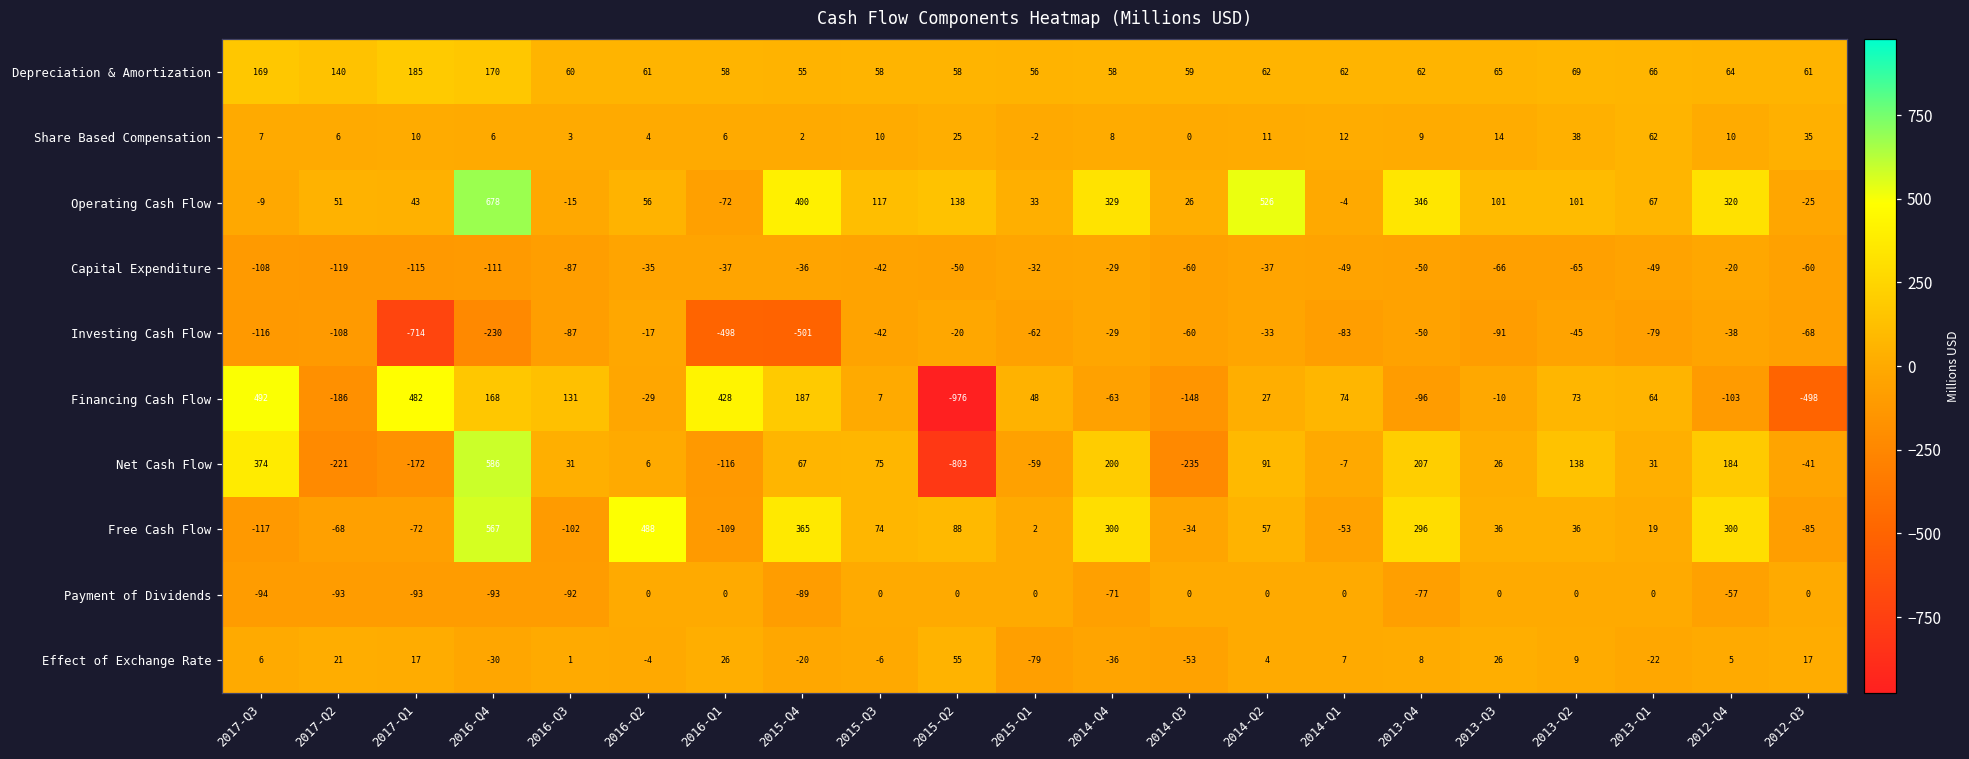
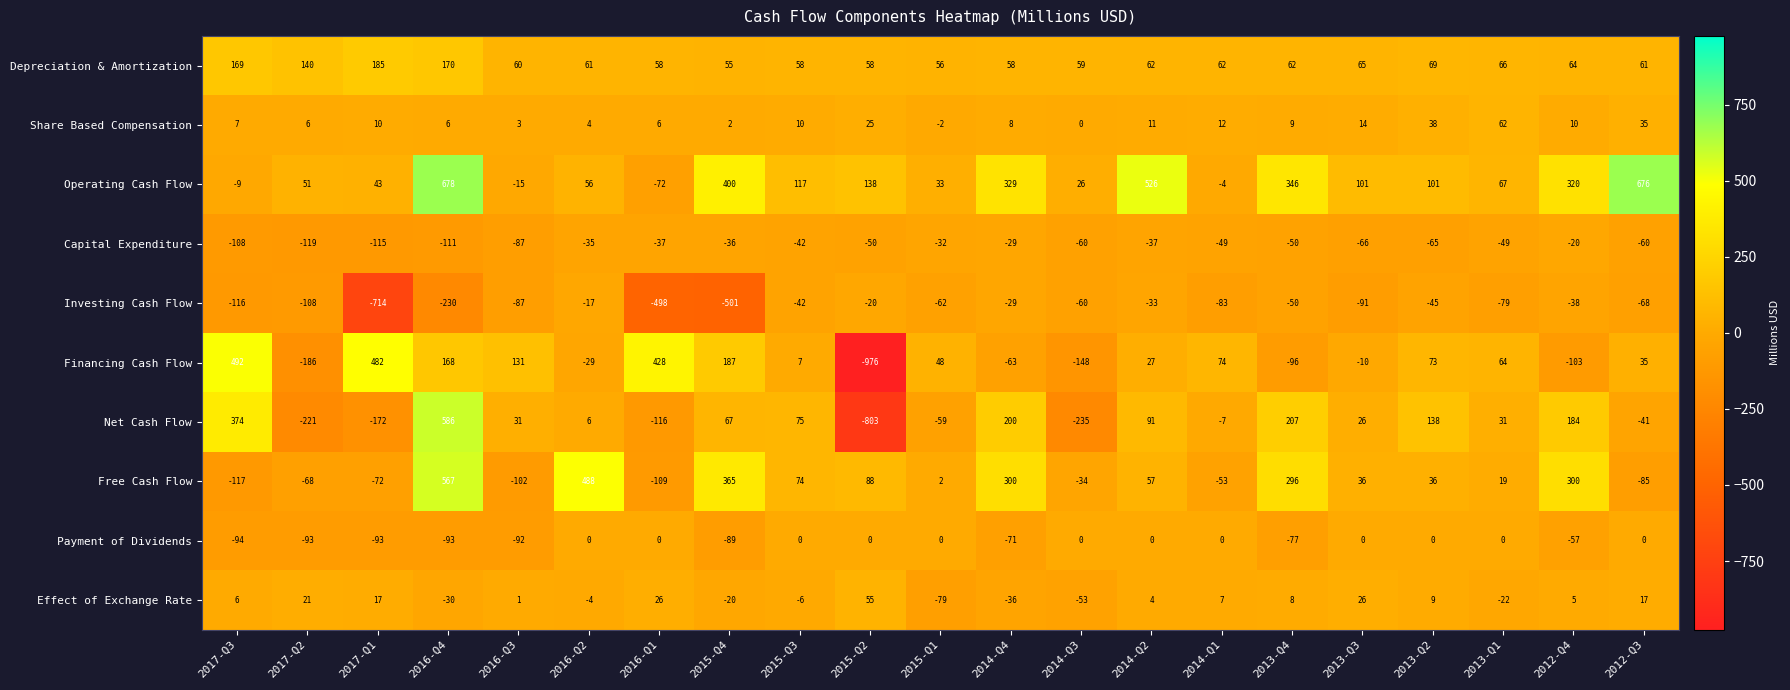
  {
    "Operating Cash Flow": {
      "2017-Q3": -9,
      "2017-Q2": 51,
      "2017-Q1": 43,
      "2016-Q4": 678,
      "2016-Q3": -15,
      "2016-Q2": 56,
      "2016-Q1": -72,
      "2015-Q4": 400,
      "2015-Q3": 117,
      "2015-Q2": 138,
      "2015-Q1": 33,
      "2014-Q4": 329,
      "2014-Q3": 26,
      "2014-Q2": 526,
      "2014-Q1": -4,
      "2013-Q4": 346,
      "2013-Q3": 101,
      "2013-Q2": 101,
      "2013-Q1": 67,
      "2012-Q4": 320,
-     "2012-Q3": -25
+     "2012-Q3": 676
    },
    "Financing Cash Flow": {
      "2017-Q3": 492,
      "2017-Q2": -186,
      "2017-Q1": 482,
      "2016-Q4": 168,
      "2016-Q3": 131,
      "2016-Q2": -29,
      "2016-Q1": 428,
      "2015-Q4": 187,
      "2015-Q3": 7,
      "2015-Q2": -976,
      "2015-Q1": 48,
      "2014-Q4": -63,
      "2014-Q3": -148,
      "2014-Q2": 27,
      "2014-Q1": 74,
      "2013-Q4": -96,
      "2013-Q3": -10,
      "2013-Q2": 73,
      "2013-Q1": 64,
      "2012-Q4": -103,
-     "2012-Q3": -498
+     "2012-Q3": 35
    }
  }
